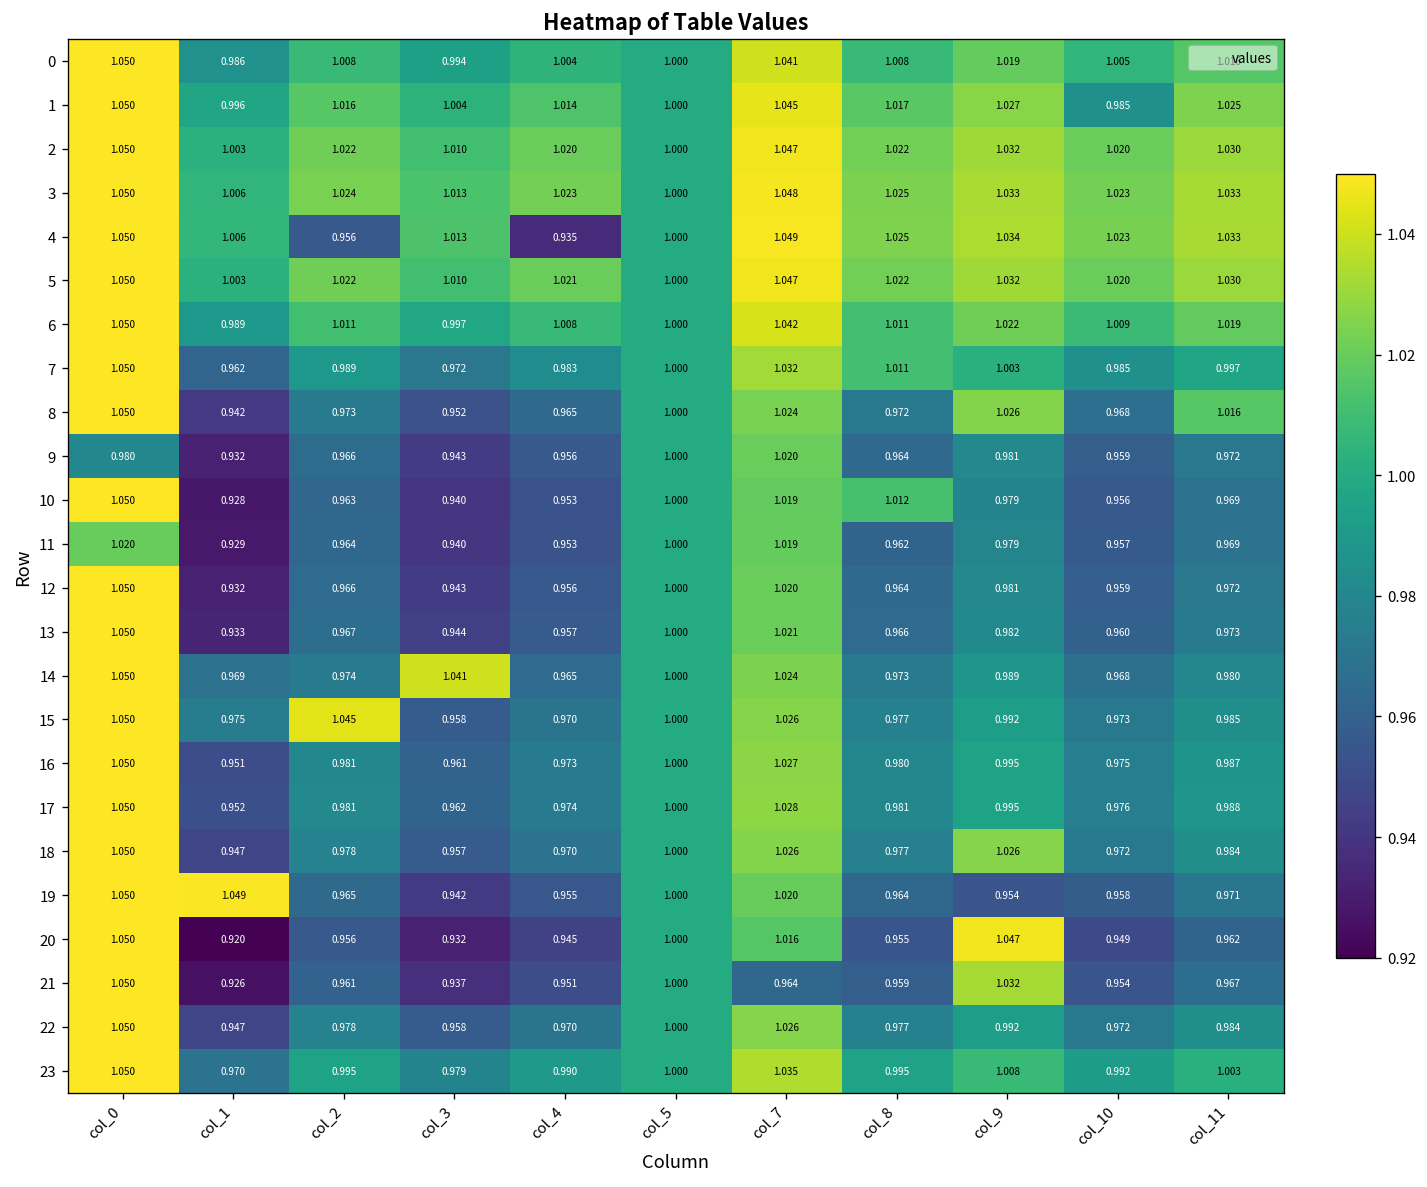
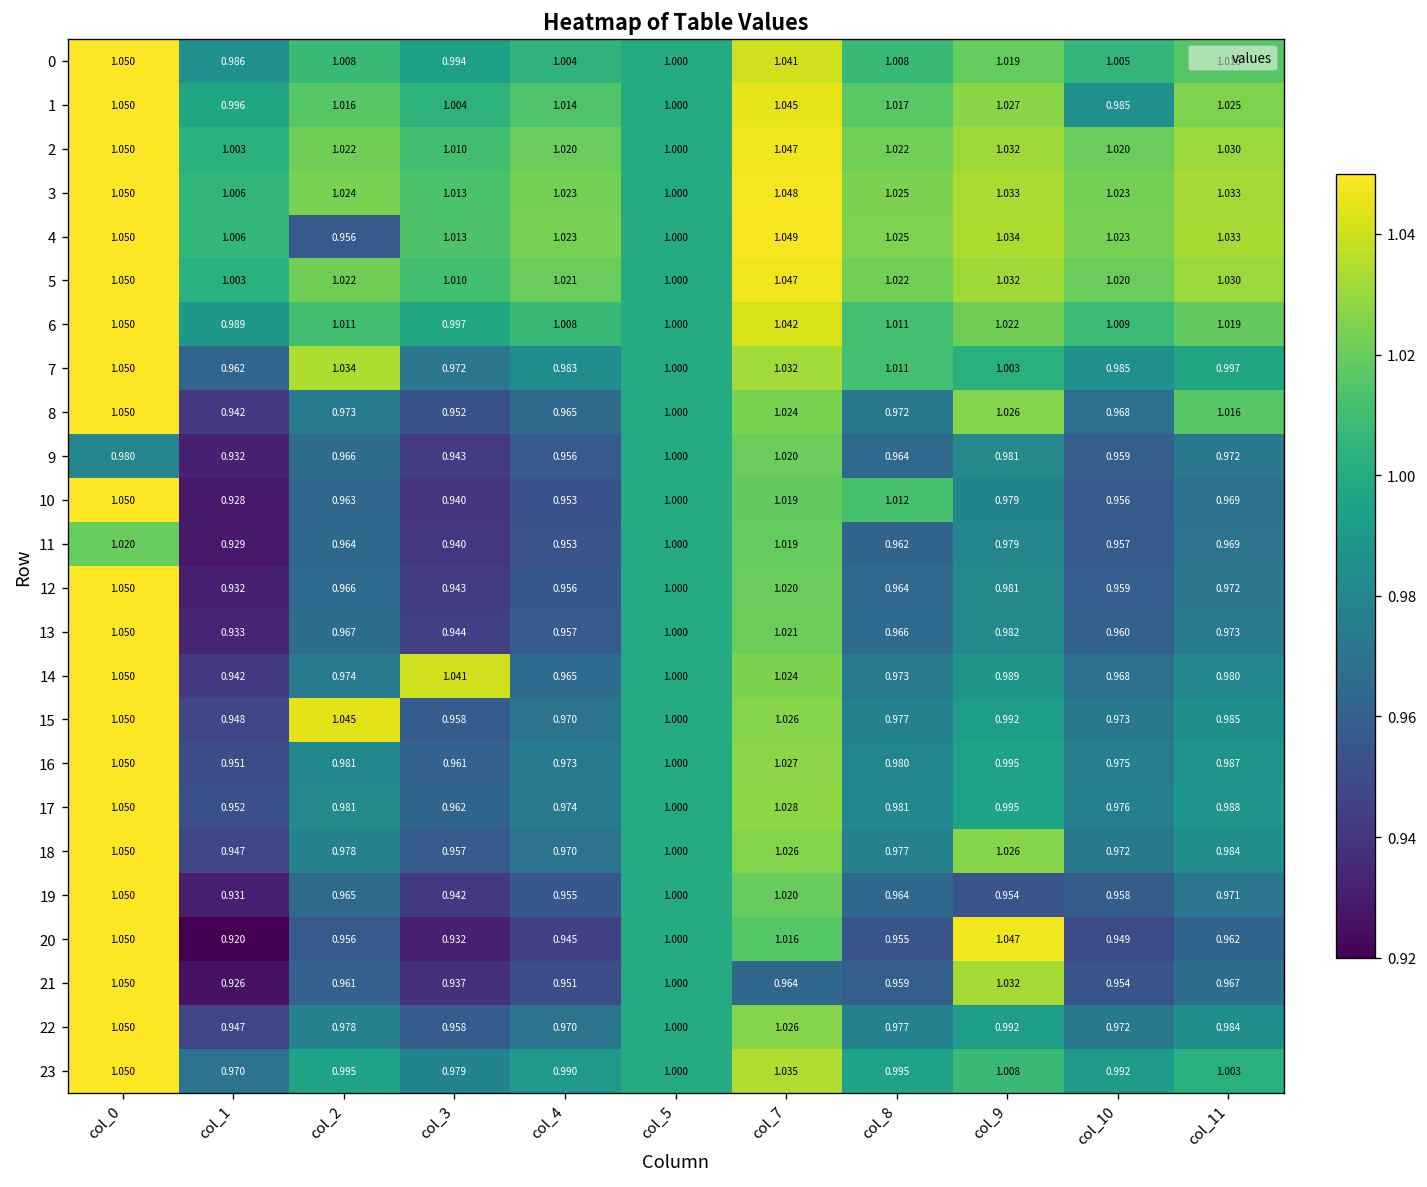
  {
    "4": {
      "col_0": 1.050,
      "col_1": 1.006,
      "col_2": 0.956,
      "col_3": 1.013,
-     "col_4": 0.935,
+     "col_4": 1.023,
      "col_5": 1.000,
      "col_7": 1.049,
      "col_8": 1.025,
      "col_9": 1.034,
      "col_10": 1.023,
      "col_11": 1.033
    },
    "7": {
      "col_0": 1.050,
      "col_1": 0.962,
-     "col_2": 0.989,
+     "col_2": 1.034,
      "col_3": 0.972,
      "col_4": 0.983,
      "col_5": 1.000,
      "col_7": 1.032,
      "col_8": 1.011,
      "col_9": 1.003,
      "col_10": 0.985,
      "col_11": 0.997
    },
    "14": {
      "col_0": 1.050,
-     "col_1": 0.969,
+     "col_1": 0.942,
      "col_2": 0.974,
      "col_3": 1.041,
      "col_4": 0.965,
      "col_5": 1.000,
      "col_7": 1.024,
      "col_8": 0.973,
      "col_9": 0.989,
      "col_10": 0.968,
      "col_11": 0.980
    },
    "15": {
      "col_0": 1.050,
-     "col_1": 0.975,
+     "col_1": 0.948,
      "col_2": 1.045,
      "col_3": 0.958,
      "col_4": 0.970,
      "col_5": 1.000,
      "col_7": 1.026,
      "col_8": 0.977,
      "col_9": 0.992,
      "col_10": 0.973,
      "col_11": 0.985
    },
    "19": {
      "col_0": 1.050,
-     "col_1": 1.049,
+     "col_1": 0.931,
      "col_2": 0.965,
      "col_3": 0.942,
      "col_4": 0.955,
      "col_5": 1.000,
      "col_7": 1.020,
      "col_8": 0.964,
      "col_9": 0.954,
      "col_10": 0.958,
      "col_11": 0.971
    }
  }
